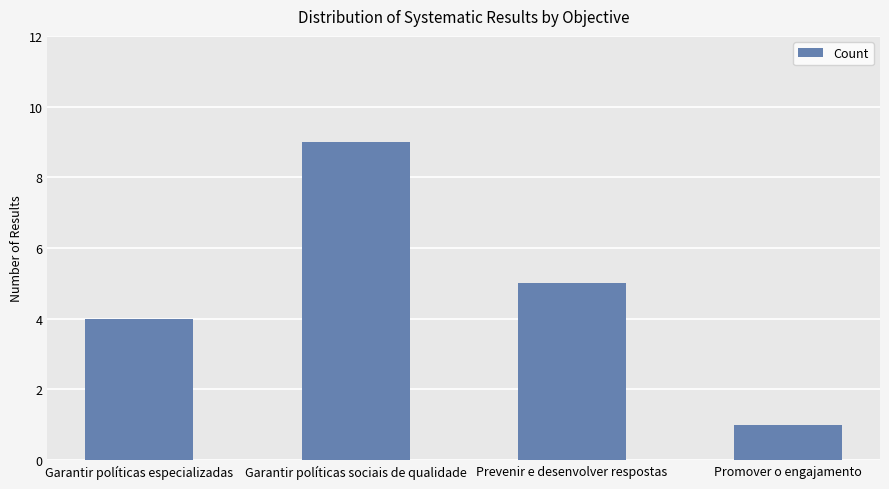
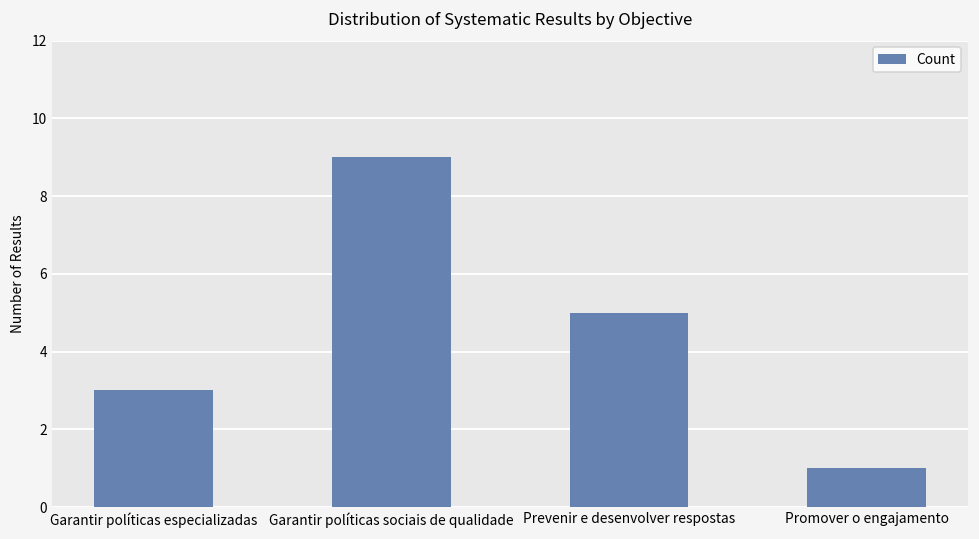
  {
-   "Garantir políticas especializadas": 4,
+   "Garantir políticas especializadas": 3,
    "Garantir políticas sociais de qualidade": 9,
    "Prevenir e desenvolver respostas": 5,
    "Promover o engajamento": 1
  }
